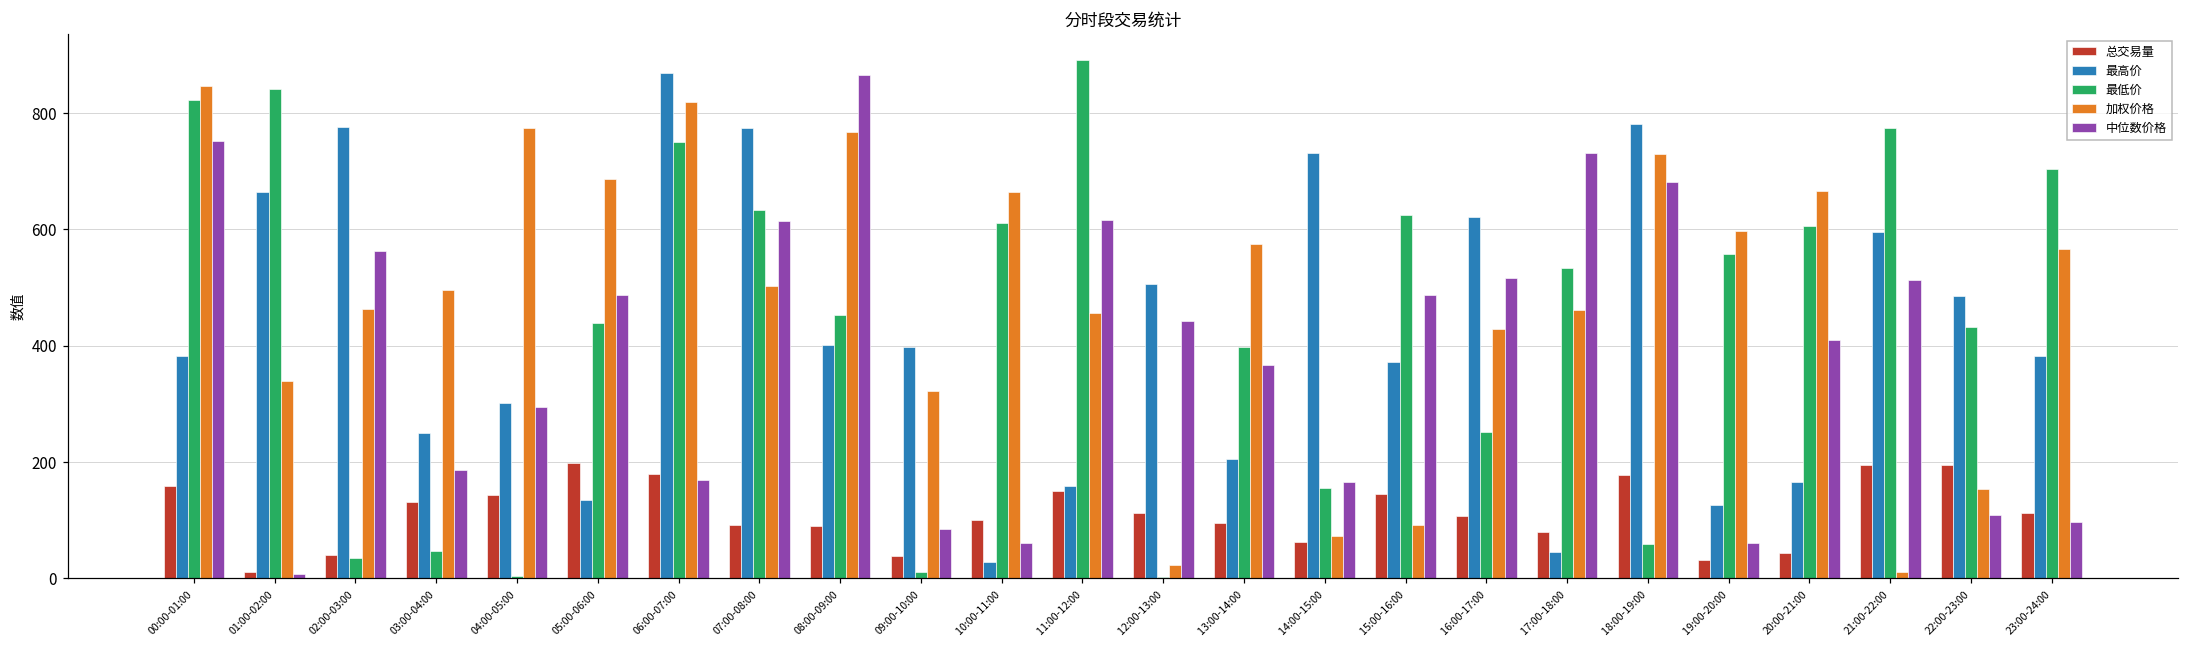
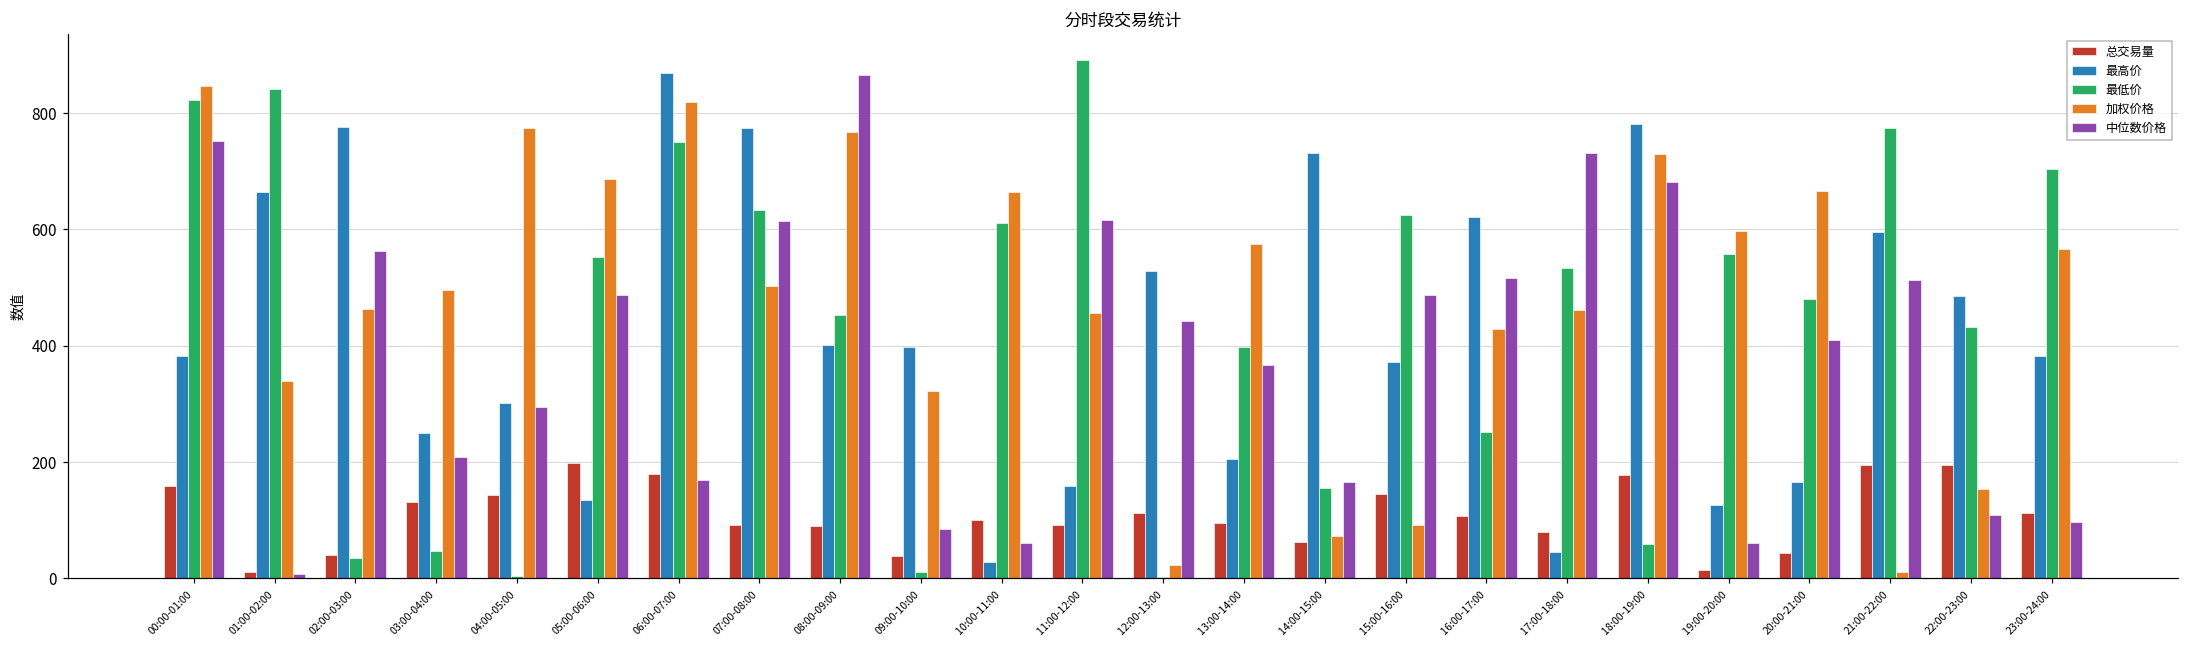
  {
    "总交易量": {
      "00:00-01:00": 160,
      "01:00-02:00": 10,
      "02:00-03:00": 40,
      "03:00-04:00": 130,
      "04:00-05:00": 140,
      "05:00-06:00": 200,
      "06:00-07:00": 180,
      "07:00-08:00": 90,
      "08:00-09:00": 90,
      "09:00-10:00": 40,
      "10:00-11:00": 100,
-     "11:00-12:00": 150,
+     "11:00-12:00": 90,
      "12:00-13:00": 110,
      "13:00-14:00": 100,
      "14:00-15:00": 60,
      "15:00-16:00": 140,
      "16:00-17:00": 110,
      "17:00-18:00": 80,
      "18:00-19:00": 180,
-     "19:00-20:00": 30,
+     "19:00-20:00": 20,
      "20:00-21:00": 40,
      "21:00-22:00": 190,
      "22:00-23:00": 200,
      "23:00-24:00": 110
    },
    "最高价": {
      "00:00-01:00": 380,
      "01:00-02:00": 670,
      "02:00-03:00": 780,
      "03:00-04:00": 250,
      "04:00-05:00": 300,
      "05:00-06:00": 140,
      "06:00-07:00": 870,
      "07:00-08:00": 770,
      "08:00-09:00": 400,
      "09:00-10:00": 400,
      "10:00-11:00": 30,
      "11:00-12:00": 160,
-     "12:00-13:00": 510,
+     "12:00-13:00": 530,
      "13:00-14:00": 210,
      "14:00-15:00": 730,
      "15:00-16:00": 370,
      "16:00-17:00": 620,
      "17:00-18:00": 50,
      "18:00-19:00": 780,
      "19:00-20:00": 130,
      "20:00-21:00": 170,
      "21:00-22:00": 600,
      "22:00-23:00": 490,
      "23:00-24:00": 380
    },
    "最低价": {
      "00:00-01:00": 820,
      "01:00-02:00": 840,
      "02:00-03:00": 40,
      "03:00-04:00": 50,
-     "05:00-06:00": 440,
+     "05:00-06:00": 550,
      "06:00-07:00": 750,
      "07:00-08:00": 630,
      "08:00-09:00": 450,
      "09:00-10:00": 10,
      "10:00-11:00": 610,
      "11:00-12:00": 890,
      "13:00-14:00": 400,
      "14:00-15:00": 150,
      "15:00-16:00": 630,
      "16:00-17:00": 250,
      "17:00-18:00": 530,
      "18:00-19:00": 60,
      "19:00-20:00": 560,
-     "20:00-21:00": 610,
+     "20:00-21:00": 480,
      "21:00-22:00": 770,
      "22:00-23:00": 430,
      "23:00-24:00": 700
    },
    "加权价格": {
      "00:00-01:00": 850,
      "01:00-02:00": 340,
      "02:00-03:00": 460,
      "03:00-04:00": 500,
      "04:00-05:00": 770,
      "05:00-06:00": 690,
      "06:00-07:00": 820,
      "07:00-08:00": 500,
      "08:00-09:00": 770,
      "09:00-10:00": 320,
      "10:00-11:00": 660,
      "11:00-12:00": 460,
      "12:00-13:00": 20,
      "13:00-14:00": 580,
      "14:00-15:00": 70,
      "15:00-16:00": 90,
      "16:00-17:00": 430,
      "17:00-18:00": 460,
      "18:00-19:00": 730,
      "19:00-20:00": 600,
      "20:00-21:00": 670,
      "21:00-22:00": 10,
      "22:00-23:00": 150,
      "23:00-24:00": 570
    },
    "中位数价格": {
      "00:00-01:00": 750,
      "01:00-02:00": 10,
      "02:00-03:00": 560,
-     "03:00-04:00": 190,
+     "03:00-04:00": 210,
      "04:00-05:00": 290,
      "05:00-06:00": 490,
      "06:00-07:00": 170,
      "07:00-08:00": 610,
      "08:00-09:00": 860,
      "09:00-10:00": 80,
      "10:00-11:00": 60,
      "11:00-12:00": 620,
      "12:00-13:00": 440,
      "13:00-14:00": 370,
      "14:00-15:00": 170,
      "15:00-16:00": 490,
      "16:00-17:00": 520,
      "17:00-18:00": 730,
      "18:00-19:00": 680,
      "19:00-20:00": 60,
      "20:00-21:00": 410,
      "21:00-22:00": 510,
      "22:00-23:00": 110,
      "23:00-24:00": 100
    }
  }
